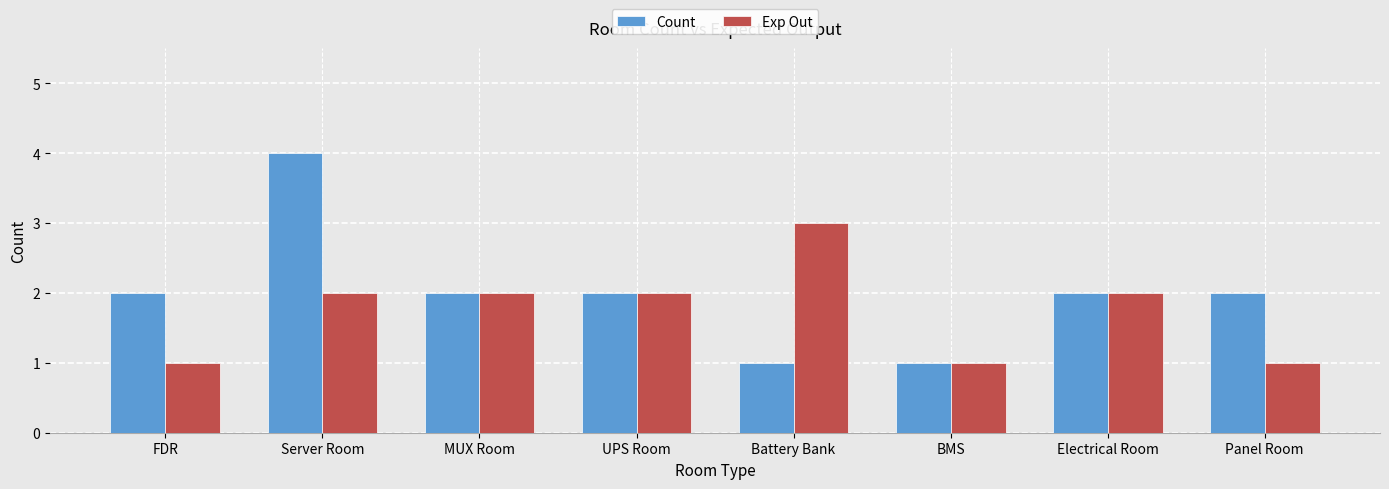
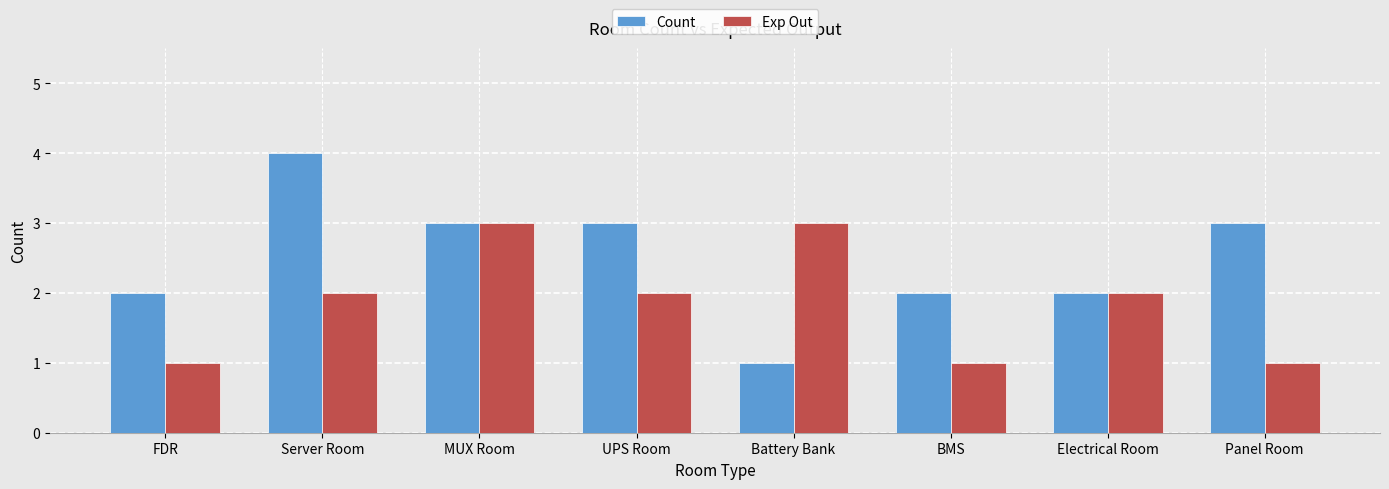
  {
    "Count": {
      "FDR": 2,
      "Server Room": 4,
-     "MUX Room": 2,
-     "UPS Room": 2,
+     "MUX Room": 3,
+     "UPS Room": 3,
      "Battery Bank": 1,
-     "BMS": 1,
+     "BMS": 2,
      "Electrical Room": 2,
-     "Panel Room": 2
+     "Panel Room": 3
    },
    "Exp Out": {
      "FDR": 1,
      "Server Room": 2,
-     "MUX Room": 2,
+     "MUX Room": 3,
      "UPS Room": 2,
      "Battery Bank": 3,
      "BMS": 1,
      "Electrical Room": 2,
      "Panel Room": 1
    }
  }
